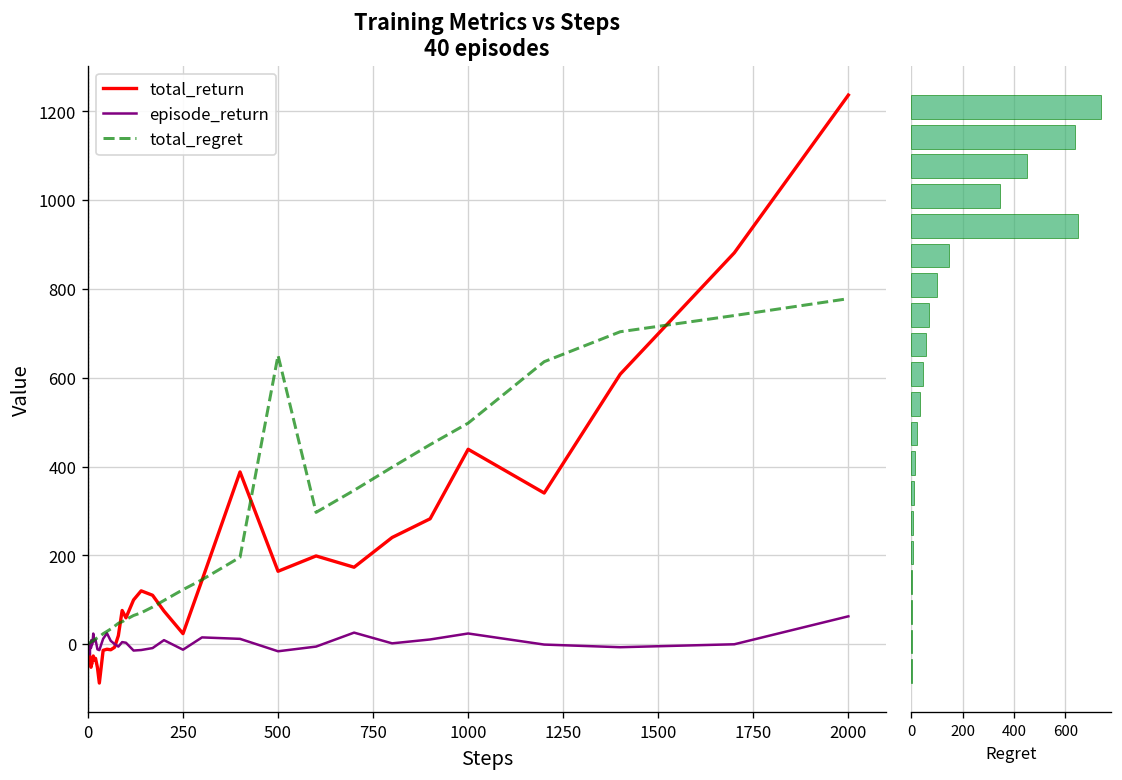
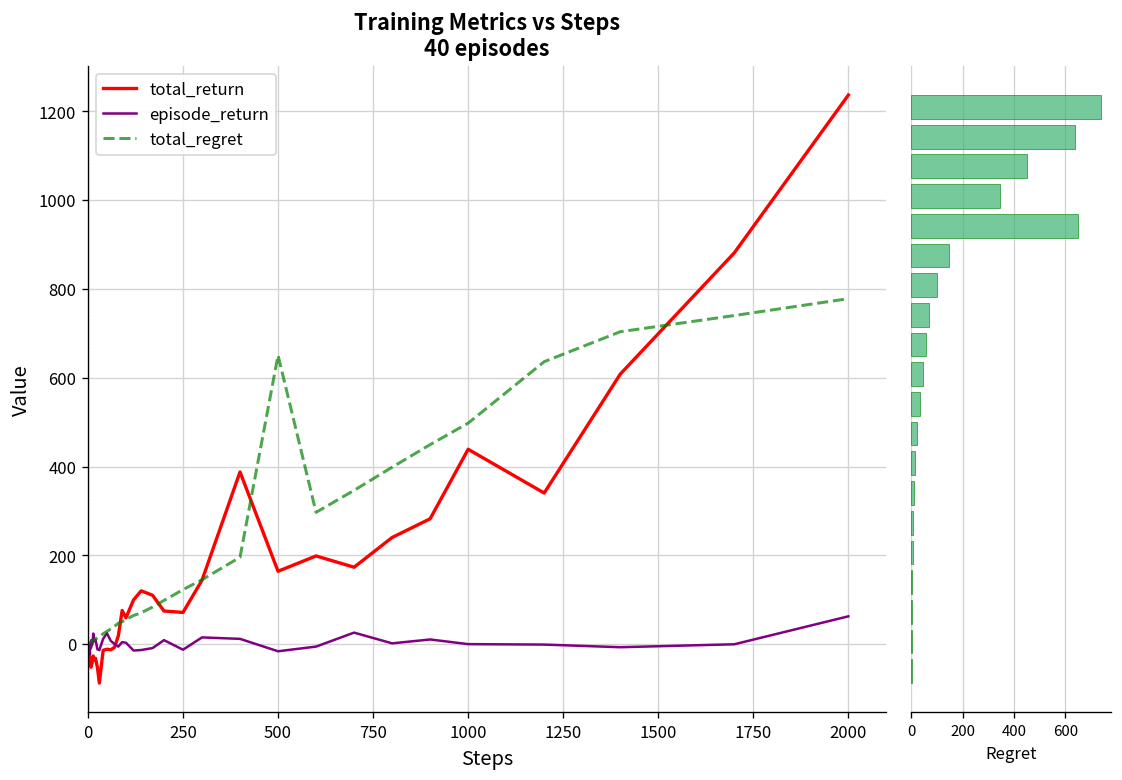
  {
    "Training Metrics vs Steps 40 episodes": {
      "total_return": {
-       "250": 20,
+       "250": 70,
        "500": 160,
        "1000": 440,
        "2000": 1240
      },
      "episode_return": {
        "250": -10,
        "500": -20,
-       "1000": 20,
+       "1000": 0,
        "2000": 60
      },
      "total_regret": {
        "250": 120,
        "500": 650,
        "1000": 500,
        "2000": 780
      }
    }
  }
